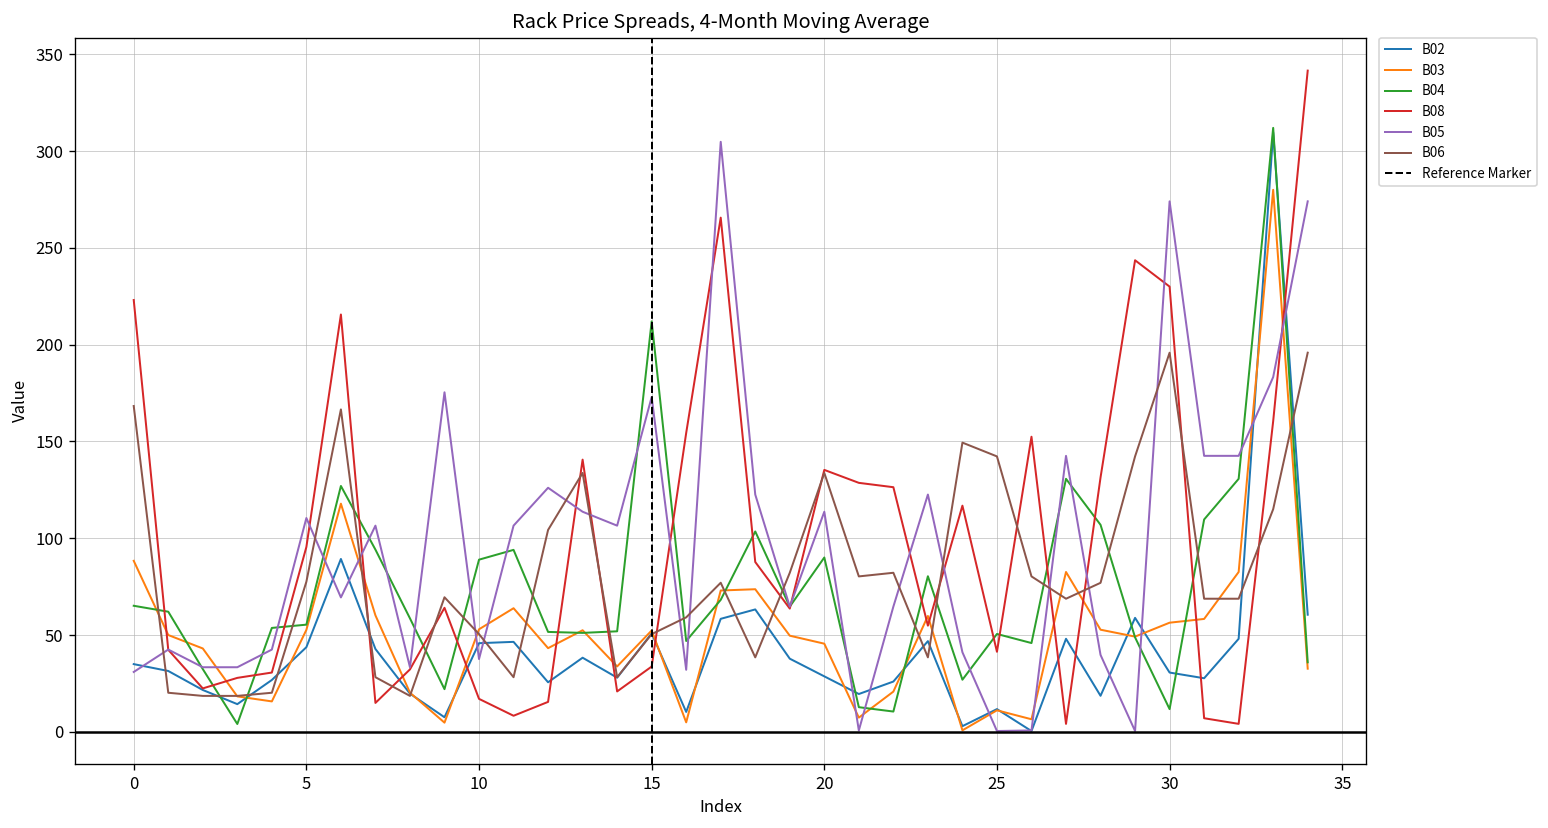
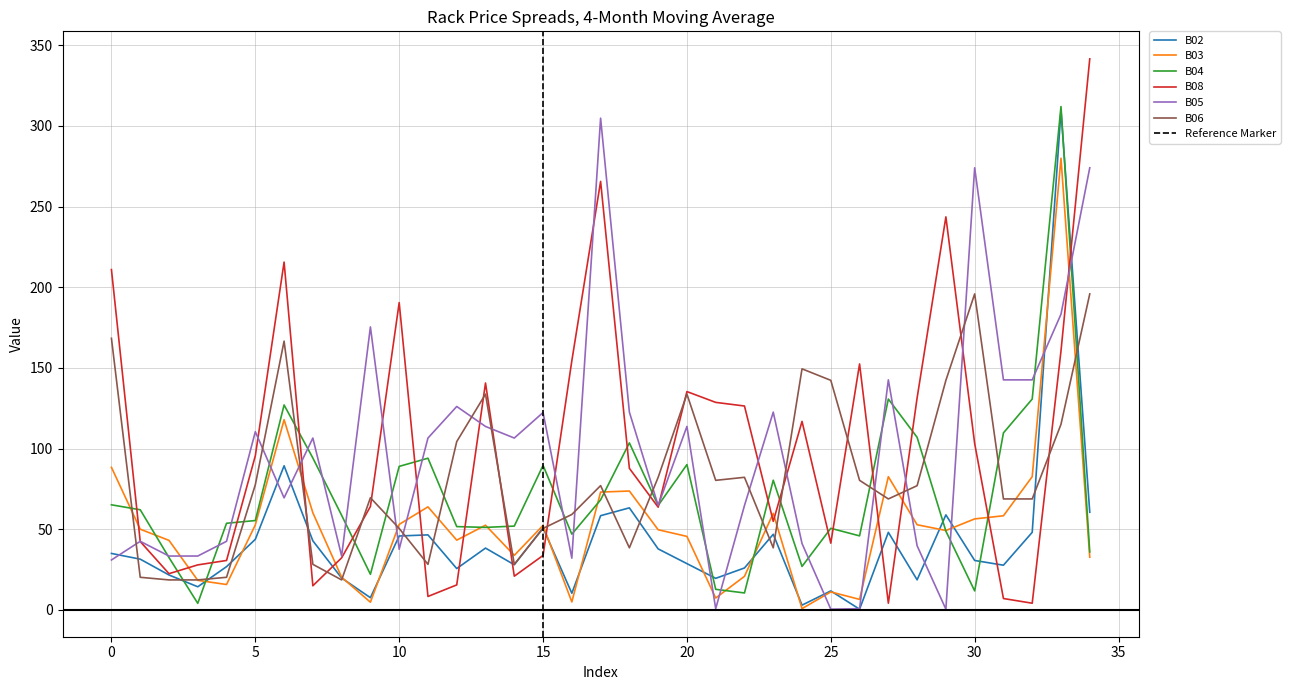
  {
    "B02": {
      "0": 35,
      "5": 44,
      "10": 46,
      "20": 29,
      "30": 31
    },
    "B03": {
      "0": 88,
      "5": 53,
      "10": 53,
      "20": 46,
      "30": 56
    },
    "B04": {
      "0": 65,
      "5": 55,
      "10": 89,
-     "15": 212,
+     "15": 90,
      "20": 90,
      "25": 51,
      "30": 12
    },
    "B08": {
-     "0": 223,
+     "0": 211,
      "5": 96,
-     "10": 17,
+     "10": 190,
      "15": 34,
      "25": 41,
-     "30": 230
+     "30": 103
    },
    "B05": {
      "0": 31,
      "5": 110,
      "10": 38,
-     "15": 173,
+     "15": 122,
      "20": 114,
      "25": 0,
      "30": 274
    },
    "B06": {
      "0": 168,
      "5": 78,
      "10": 51,
      "25": 142,
      "30": 196
    }
  }
